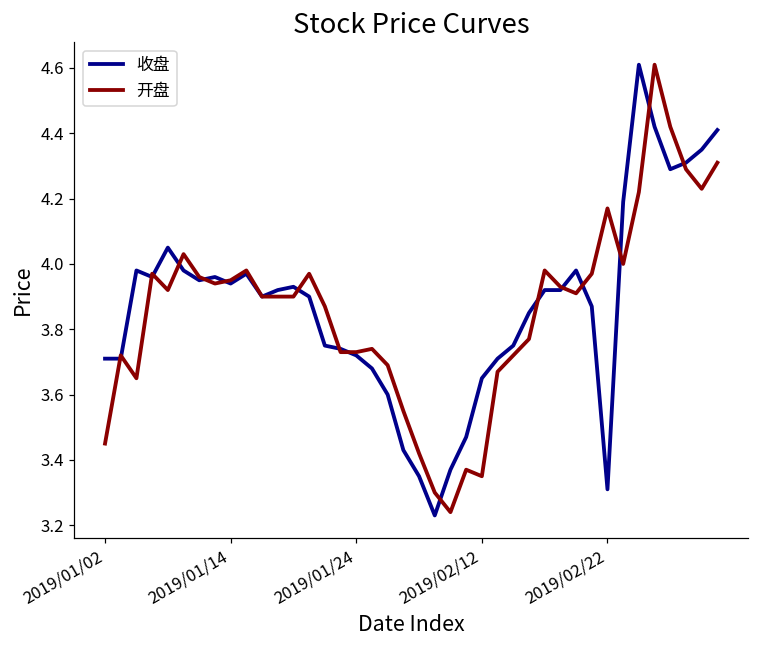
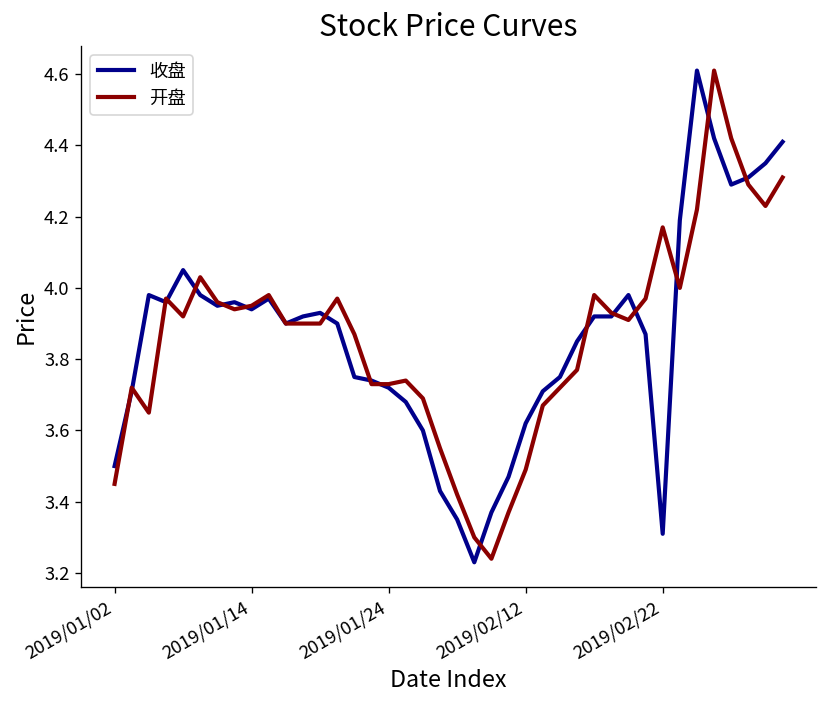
  {
    "收盘": {
-     "2019/01/02": 3.71,
+     "2019/01/02": 3.50,
      "2019/01/14": 3.94,
      "2019/01/24": 3.72,
-     "2019/02/12": 3.65,
+     "2019/02/12": 3.62,
      "2019/02/22": 3.31
    },
    "开盘": {
      "2019/01/02": 3.45,
      "2019/01/14": 3.95,
      "2019/01/24": 3.73,
-     "2019/02/12": 3.35,
+     "2019/02/12": 3.49,
      "2019/02/22": 4.17
    }
  }
